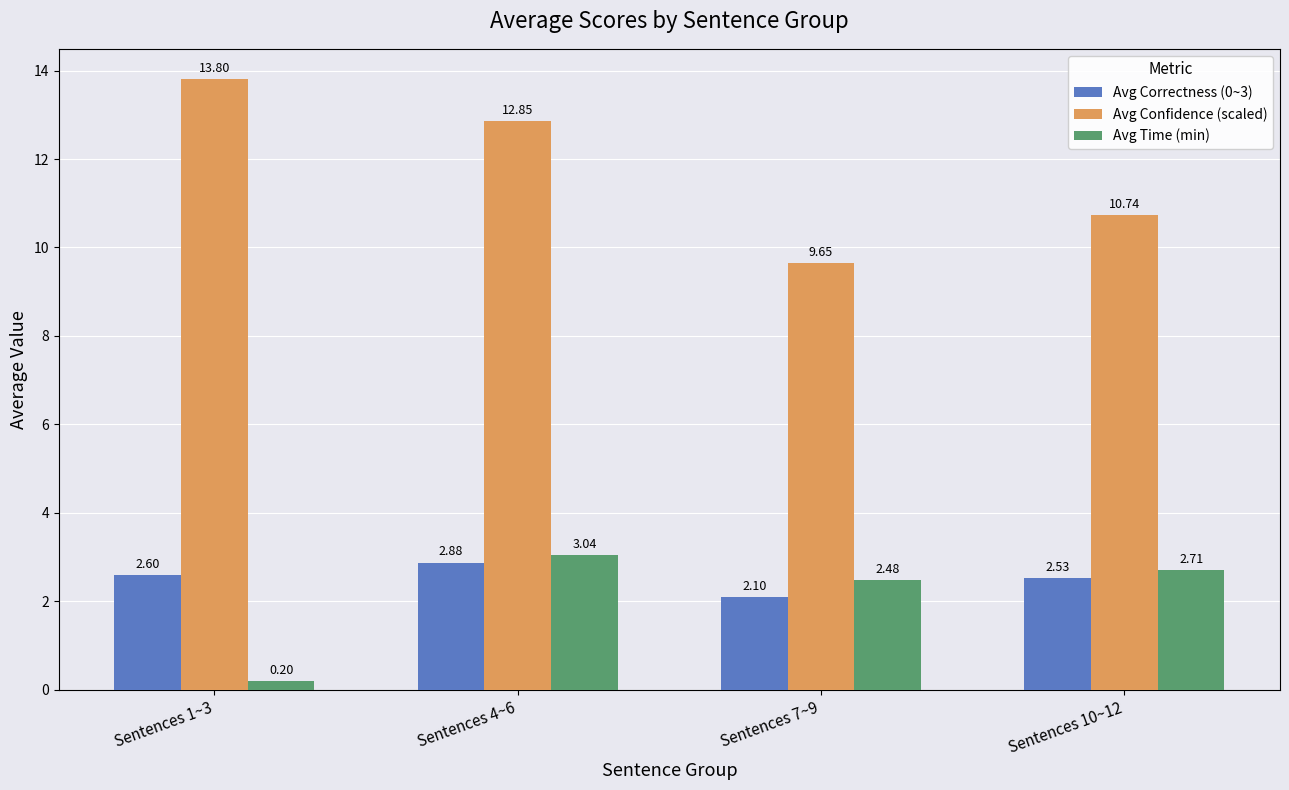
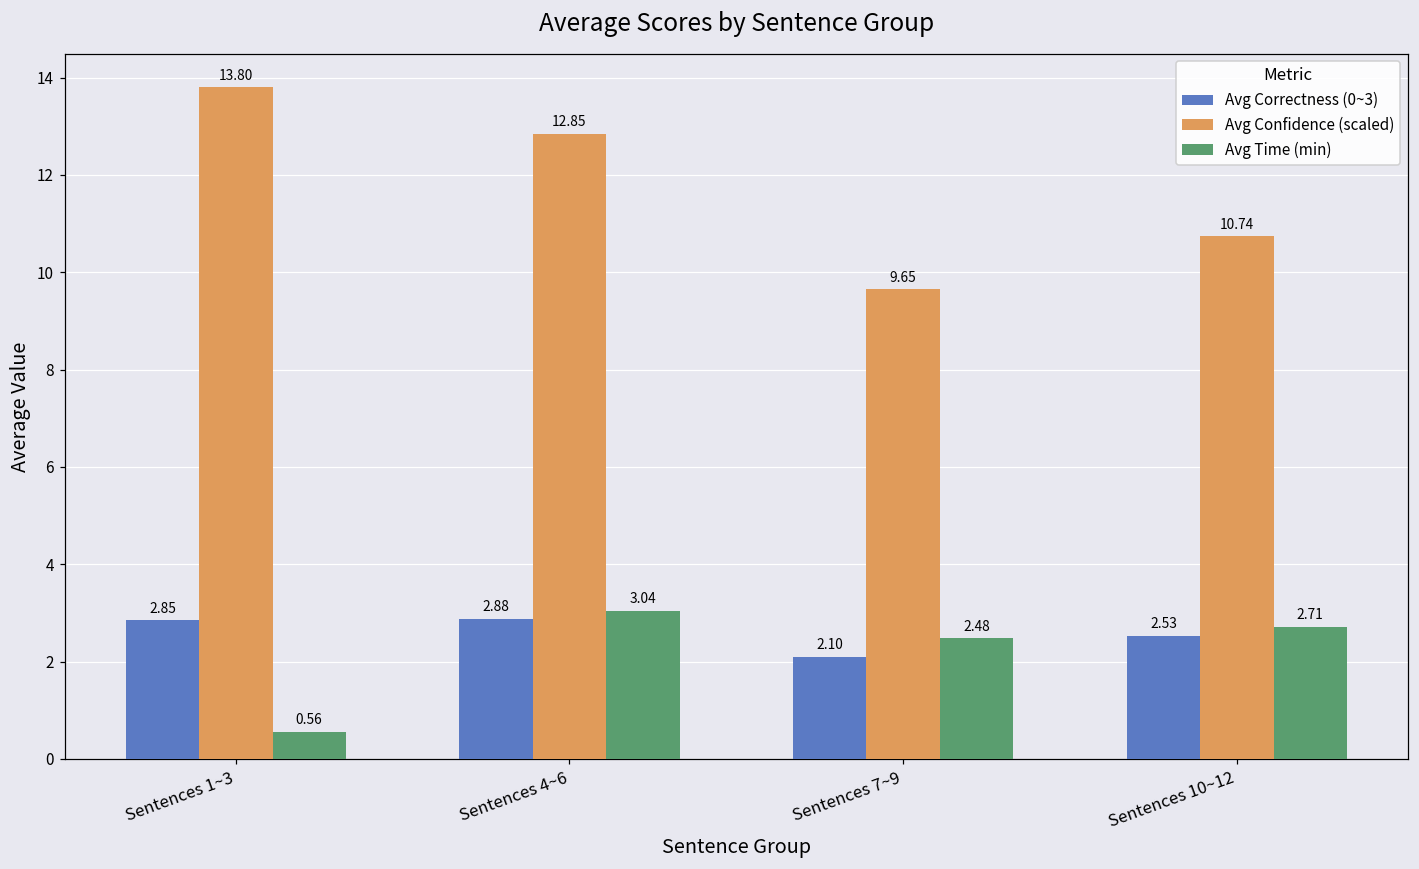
  {
    "Avg Correctness (0~3)": {
-     "Sentences 1~3": 2.60,
+     "Sentences 1~3": 2.85,
      "Sentences 4~6": 2.88,
      "Sentences 7~9": 2.10,
      "Sentences 10~12": 2.53
    },
    "Avg Confidence (scaled)": {
      "Sentences 1~3": 13.80,
      "Sentences 4~6": 12.85,
      "Sentences 7~9": 9.65,
      "Sentences 10~12": 10.74
    },
    "Avg Time (min)": {
-     "Sentences 1~3": 0.20,
+     "Sentences 1~3": 0.56,
      "Sentences 4~6": 3.04,
      "Sentences 7~9": 2.48,
      "Sentences 10~12": 2.71
    }
  }
